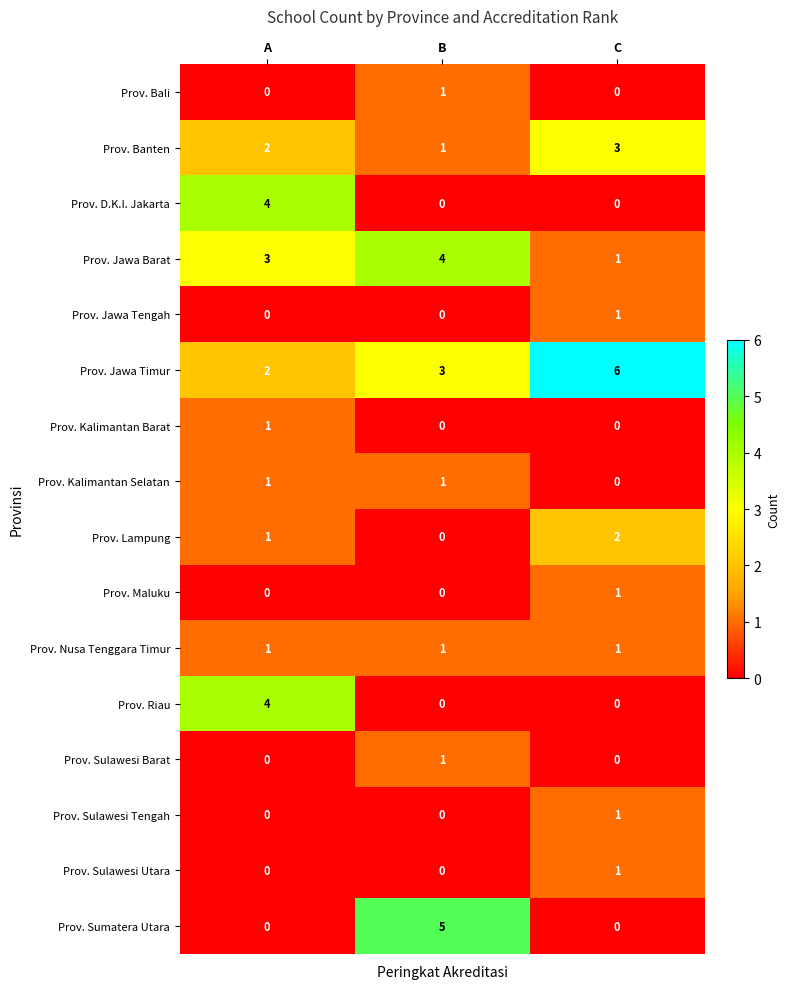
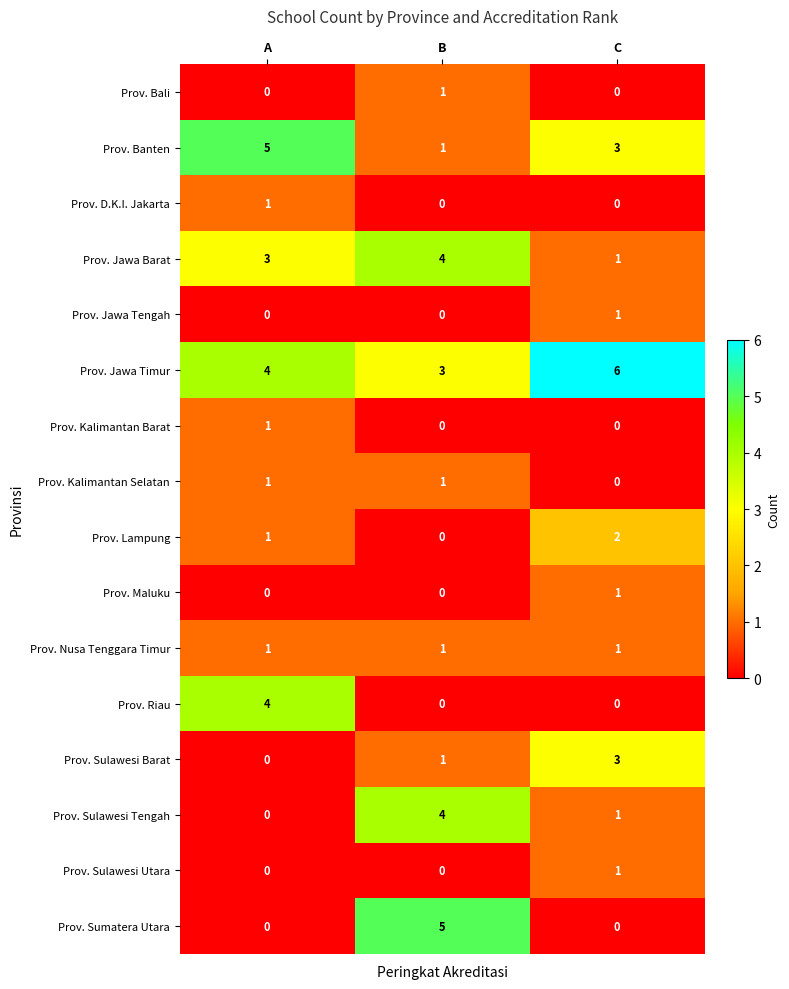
  {
    "Prov. Bali": {
      "A": 0,
      "B": 1,
      "C": 0
    },
    "Prov. Banten": {
-     "A": 2,
+     "A": 5,
      "B": 1,
      "C": 3
    },
    "Prov. D.K.I. Jakarta": {
-     "A": 4,
+     "A": 1,
      "B": 0,
      "C": 0
    },
    "Prov. Jawa Barat": {
      "A": 3,
      "B": 4,
      "C": 1
    },
    "Prov. Jawa Tengah": {
      "A": 0,
      "B": 0,
      "C": 1
    },
    "Prov. Jawa Timur": {
-     "A": 2,
+     "A": 4,
      "B": 3,
      "C": 6
    },
    "Prov. Kalimantan Barat": {
      "A": 1,
      "B": 0,
      "C": 0
    },
    "Prov. Kalimantan Selatan": {
      "A": 1,
      "B": 1,
      "C": 0
    },
    "Prov. Lampung": {
      "A": 1,
      "B": 0,
      "C": 2
    },
    "Prov. Maluku": {
      "A": 0,
      "B": 0,
      "C": 1
    },
    "Prov. Nusa Tenggara Timur": {
      "A": 1,
      "B": 1,
      "C": 1
    },
    "Prov. Riau": {
      "A": 4,
      "B": 0,
      "C": 0
    },
    "Prov. Sulawesi Barat": {
      "A": 0,
      "B": 1,
-     "C": 0
+     "C": 3
    },
    "Prov. Sulawesi Tengah": {
      "A": 0,
-     "B": 0,
+     "B": 4,
      "C": 1
    },
    "Prov. Sulawesi Utara": {
      "A": 0,
      "B": 0,
      "C": 1
    },
    "Prov. Sumatera Utara": {
      "A": 0,
      "B": 5,
      "C": 0
    }
  }
